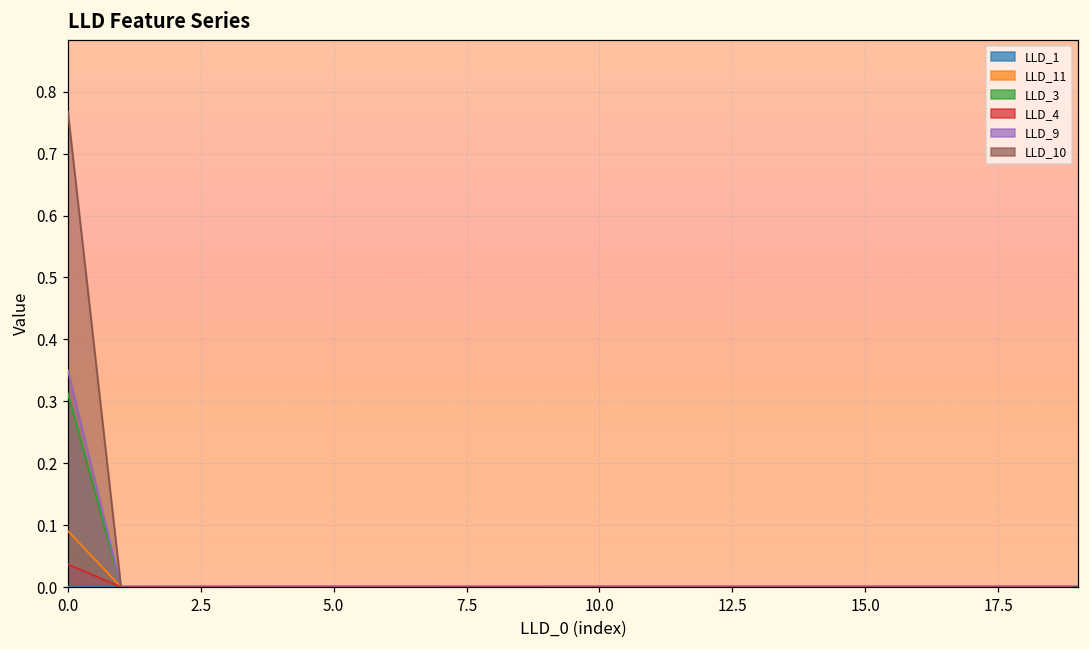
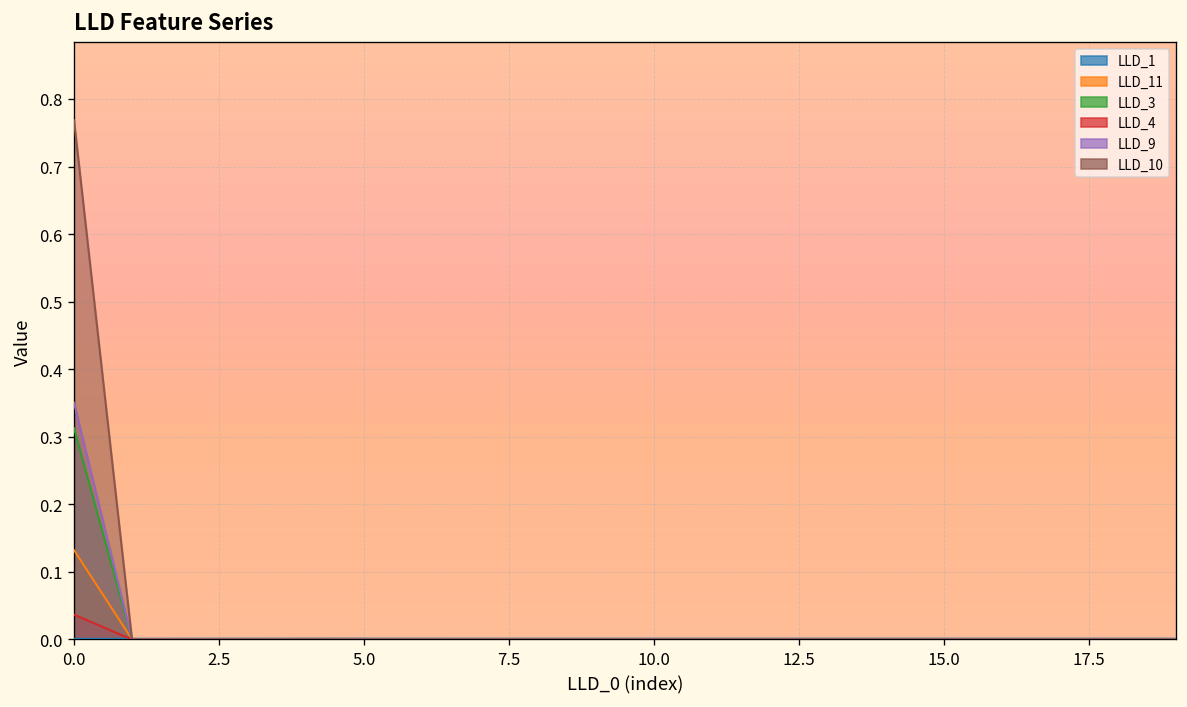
  {
    "LLD_1": {
      "0.0": 0.00
    },
    "LLD_11": {
-     "0.0": 0.09
+     "0.0": 0.13
    },
    "LLD_3": {
      "0.0": 0.31
    },
    "LLD_4": {
      "0.0": 0.04
    },
    "LLD_9": {
      "0.0": 0.35
    },
    "LLD_10": {
      "0.0": 0.77
    }
  }
